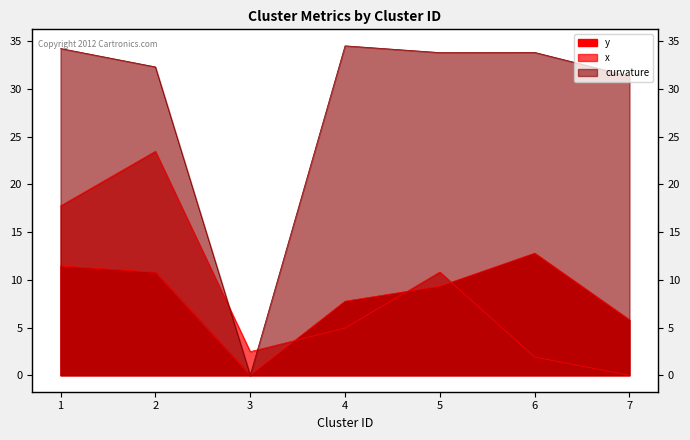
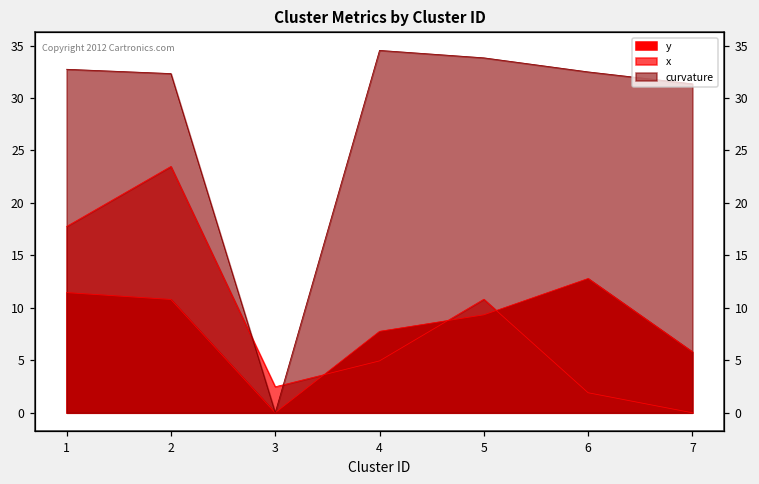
  {
    "curvature": {
-     "1": 34,
+     "1": 33,
      "2": 32,
      "4": 35,
      "5": 34,
-     "6": 34
+     "6": 32
    }
  }
